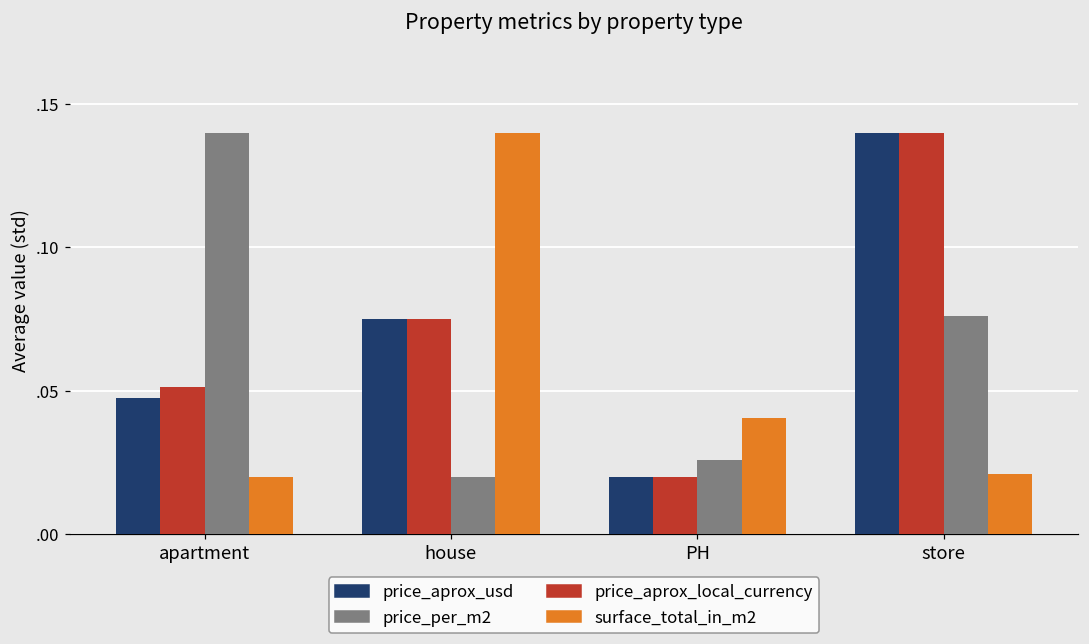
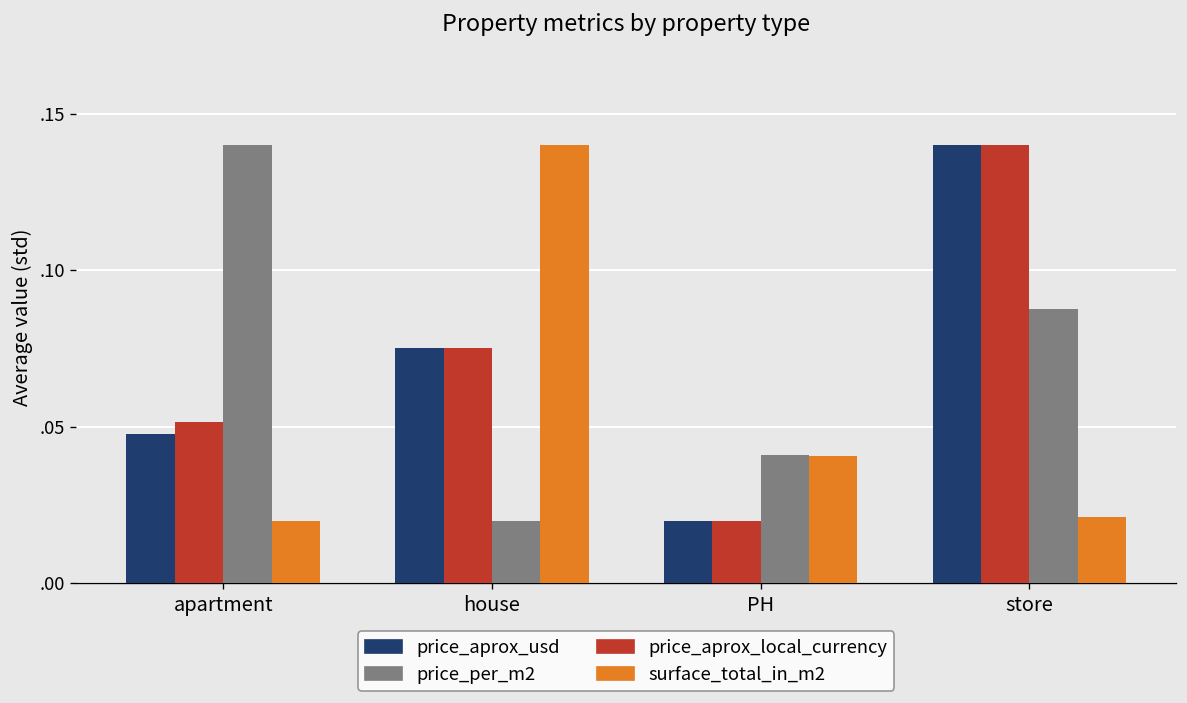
  {
    "price_aprox_usd": {
      "apartment": ".4.8",
      "house": ".7.5",
      "PH": ".2.0",
      "store": ".14.0"
    },
    "price_aprox_local_currency": {
      "apartment": ".5.1",
      "house": ".7.5",
      "PH": ".2.0",
      "store": ".14.0"
    },
    "price_per_m2": {
      "apartment": ".14.0",
      "house": ".2.0",
-     "PH": ".2.6",
-     "store": ".7.6"
+     "PH": ".4.1",
+     "store": ".8.8"
    },
    "surface_total_in_m2": {
      "apartment": ".2.0",
      "house": ".14.0",
      "PH": ".4.1",
      "store": ".2.1"
    }
  }
